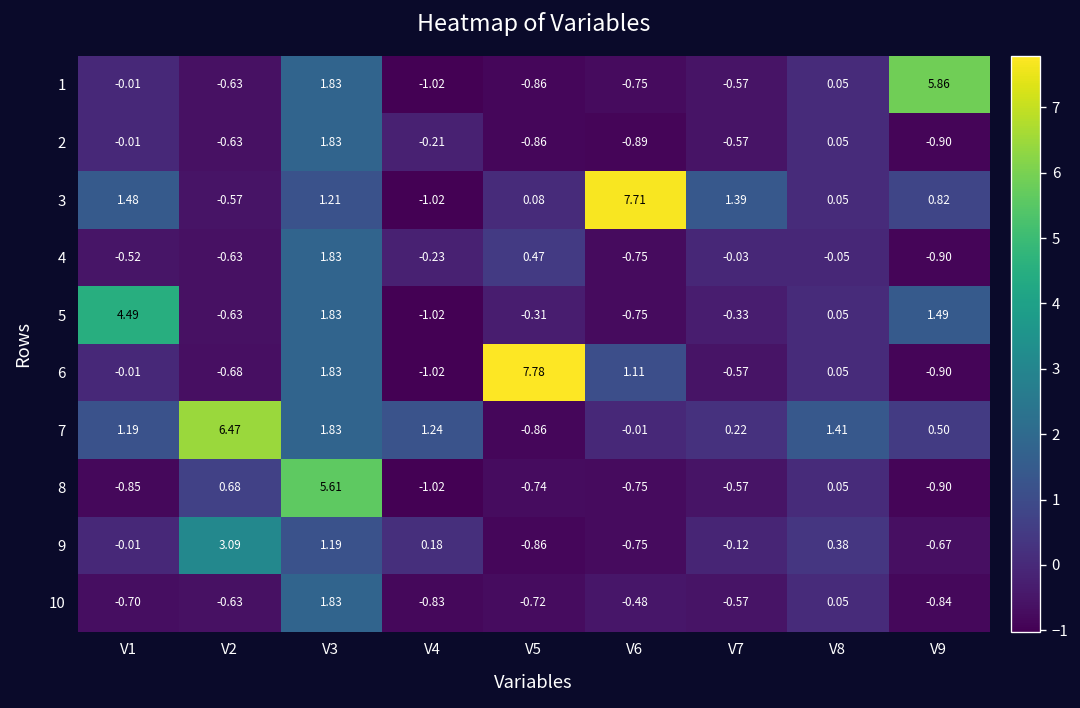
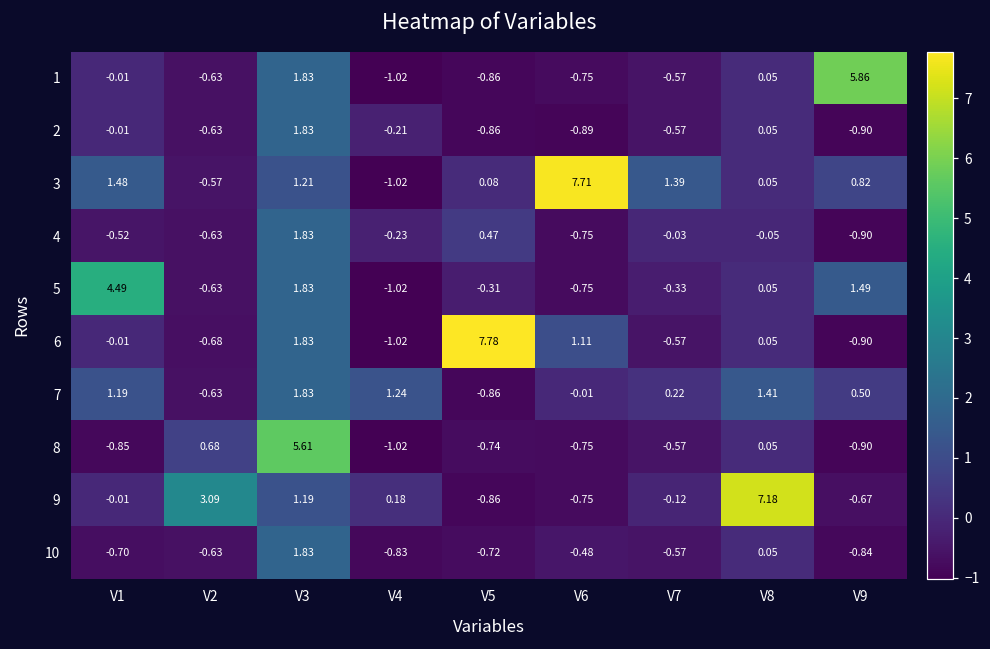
  {
    "1": {
      "V1": -0.01,
      "V2": -0.63,
      "V3": 1.83,
      "V4": -1.02,
      "V5": -0.86,
      "V6": -0.75,
      "V7": -0.57,
      "V8": 0.05,
      "V9": 5.86
    },
    "2": {
      "V1": -0.01,
      "V2": -0.63,
      "V3": 1.83,
      "V4": -0.21,
      "V5": -0.86,
      "V6": -0.89,
      "V7": -0.57,
      "V8": 0.05,
      "V9": -0.90
    },
    "3": {
      "V1": 1.48,
      "V2": -0.57,
      "V3": 1.21,
      "V4": -1.02,
      "V5": 0.08,
      "V6": 7.71,
      "V7": 1.39,
      "V8": 0.05,
      "V9": 0.82
    },
    "4": {
      "V1": -0.52,
      "V2": -0.63,
      "V3": 1.83,
      "V4": -0.23,
      "V5": 0.47,
      "V6": -0.75,
      "V7": -0.03,
      "V8": -0.05,
      "V9": -0.90
    },
    "5": {
      "V1": 4.49,
      "V2": -0.63,
      "V3": 1.83,
      "V4": -1.02,
      "V5": -0.31,
      "V6": -0.75,
      "V7": -0.33,
      "V8": 0.05,
      "V9": 1.49
    },
    "6": {
      "V1": -0.01,
      "V2": -0.68,
      "V3": 1.83,
      "V4": -1.02,
      "V5": 7.78,
      "V6": 1.11,
      "V7": -0.57,
      "V8": 0.05,
      "V9": -0.90
    },
    "7": {
      "V1": 1.19,
-     "V2": 6.47,
+     "V2": -0.63,
      "V3": 1.83,
      "V4": 1.24,
      "V5": -0.86,
      "V6": -0.01,
      "V7": 0.22,
      "V8": 1.41,
      "V9": 0.50
    },
    "8": {
      "V1": -0.85,
      "V2": 0.68,
      "V3": 5.61,
      "V4": -1.02,
      "V5": -0.74,
      "V6": -0.75,
      "V7": -0.57,
      "V8": 0.05,
      "V9": -0.90
    },
    "9": {
      "V1": -0.01,
      "V2": 3.09,
      "V3": 1.19,
      "V4": 0.18,
      "V5": -0.86,
      "V6": -0.75,
      "V7": -0.12,
-     "V8": 0.38,
+     "V8": 7.18,
      "V9": -0.67
    },
    "10": {
      "V1": -0.70,
      "V2": -0.63,
      "V3": 1.83,
      "V4": -0.83,
      "V5": -0.72,
      "V6": -0.48,
      "V7": -0.57,
      "V8": 0.05,
      "V9": -0.84
    }
  }
